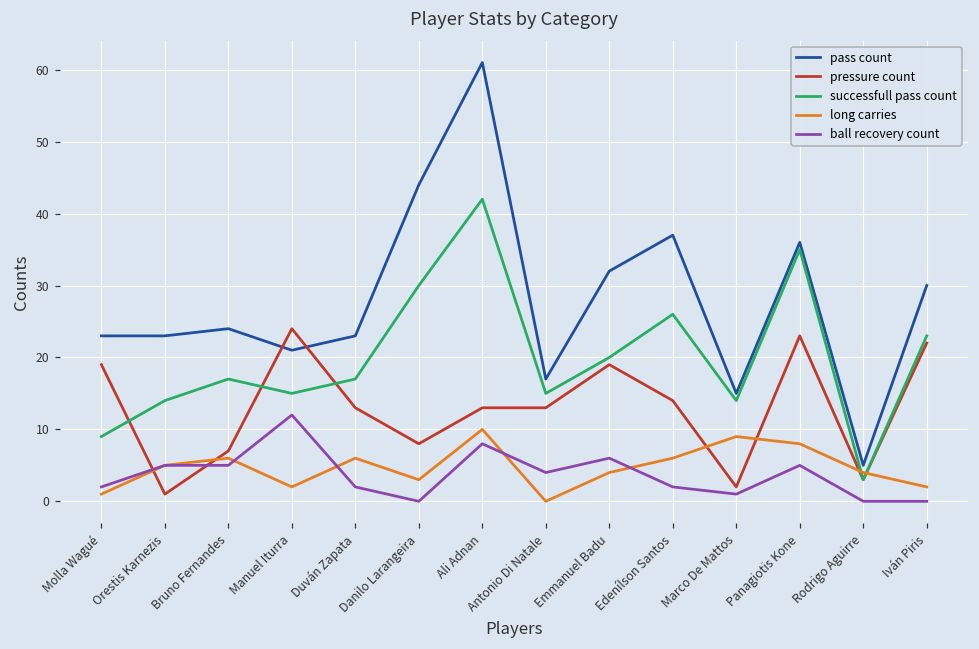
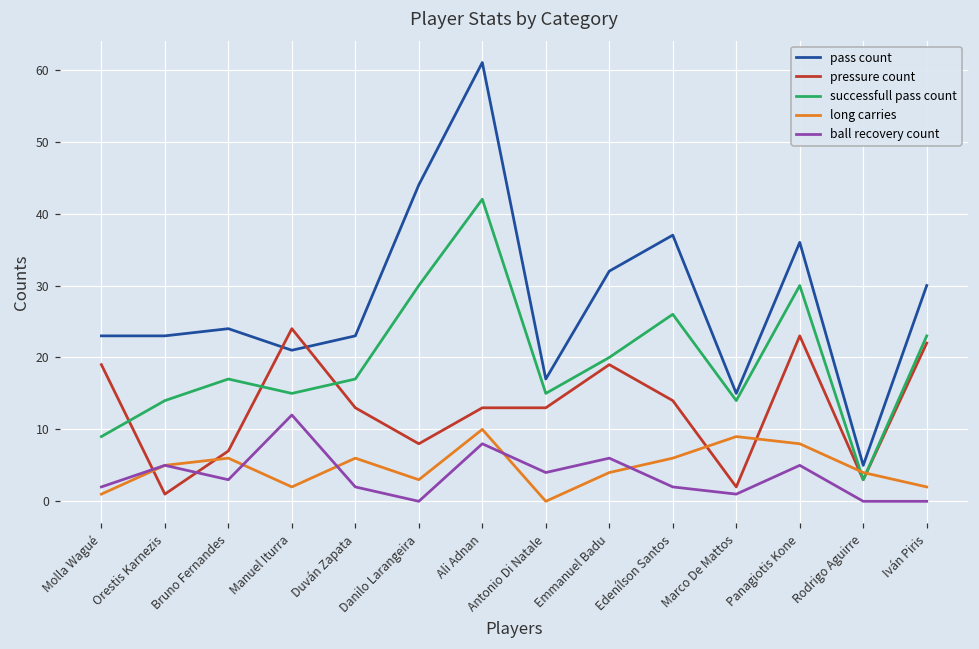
  {
    "pass count": {
      "Molla Wagué": 23,
      "Orestis Karnezis": 23,
      "Bruno Fernandes": 24,
      "Manuel Iturra": 21,
      "Duván Zapata": 23,
      "Danilo Larangeira": 44,
      "Ali Adnan": 61,
      "Antonio Di Natale": 17,
      "Emmanuel Badu": 32,
      "Edenílson Santos": 37,
      "Marco De Mattos": 15,
      "Panagiotis Kone": 36,
      "Rodrigo Aguirre": 5,
      "Iván Piris": 30
    },
    "pressure count": {
      "Molla Wagué": 19,
      "Orestis Karnezis": 1,
      "Bruno Fernandes": 7,
      "Manuel Iturra": 24,
      "Duván Zapata": 13,
      "Danilo Larangeira": 8,
      "Ali Adnan": 13,
      "Antonio Di Natale": 13,
      "Emmanuel Badu": 19,
      "Edenílson Santos": 14,
      "Marco De Mattos": 2,
      "Panagiotis Kone": 23,
      "Iván Piris": 22
    },
    "successfull pass count": {
      "Molla Wagué": 9,
      "Orestis Karnezis": 14,
      "Bruno Fernandes": 17,
      "Manuel Iturra": 15,
      "Duván Zapata": 17,
      "Danilo Larangeira": 30,
      "Ali Adnan": 42,
      "Antonio Di Natale": 15,
      "Emmanuel Badu": 20,
      "Edenílson Santos": 26,
      "Marco De Mattos": 14,
-     "Panagiotis Kone": 35,
+     "Panagiotis Kone": 30,
      "Iván Piris": 23
    },
    "long carries": {
      "Molla Wagué": 1,
      "Bruno Fernandes": 6,
      "Manuel Iturra": 2,
      "Duván Zapata": 6,
      "Danilo Larangeira": 3,
      "Ali Adnan": 10,
      "Antonio Di Natale": 0,
      "Emmanuel Badu": 4,
      "Edenílson Santos": 6,
      "Marco De Mattos": 9,
      "Panagiotis Kone": 8,
      "Rodrigo Aguirre": 4,
      "Iván Piris": 2
    },
    "ball recovery count": {
      "Molla Wagué": 2,
-     "Bruno Fernandes": 5,
+     "Bruno Fernandes": 3,
      "Manuel Iturra": 12,
      "Duván Zapata": 2,
      "Danilo Larangeira": 0,
      "Ali Adnan": 8,
      "Antonio Di Natale": 4,
      "Emmanuel Badu": 6,
      "Edenílson Santos": 2,
      "Marco De Mattos": 1,
      "Panagiotis Kone": 5,
      "Rodrigo Aguirre": 0,
      "Iván Piris": 0
    }
  }
